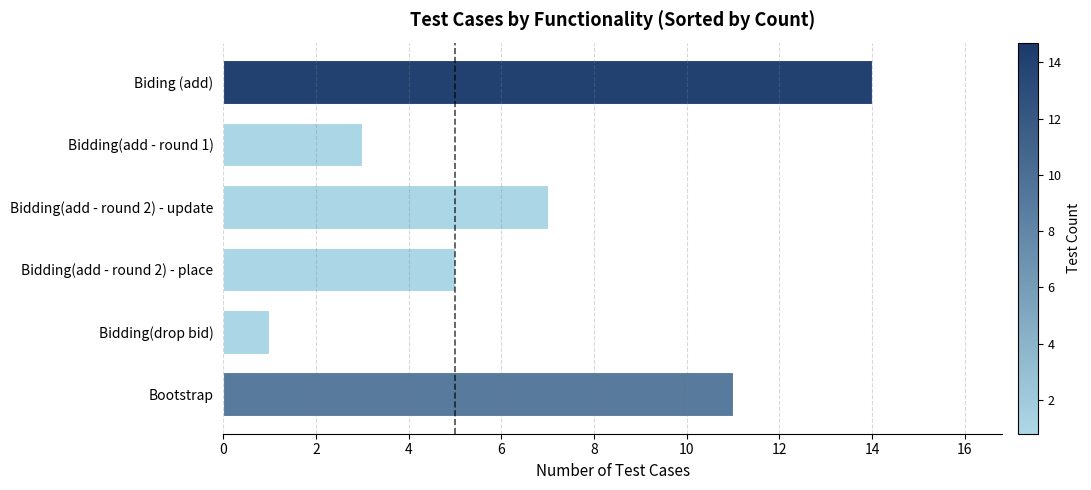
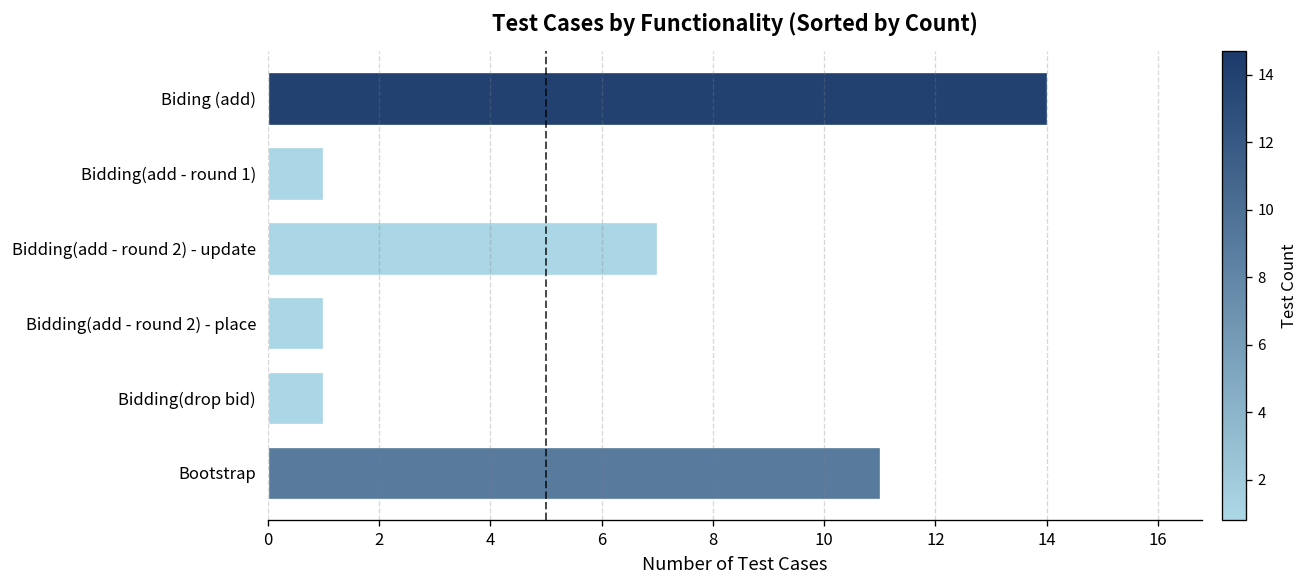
  {
    "Biding (add)": 14,
-   "Bidding(add - round 1)": 3,
+   "Bidding(add - round 1)": 1,
    "Bidding(add - round 2) - update": 7,
-   "Bidding(add - round 2) - place": 5,
+   "Bidding(add - round 2) - place": 1,
    "Bidding(drop bid)": 1,
    "Bootstrap": 11
  }
